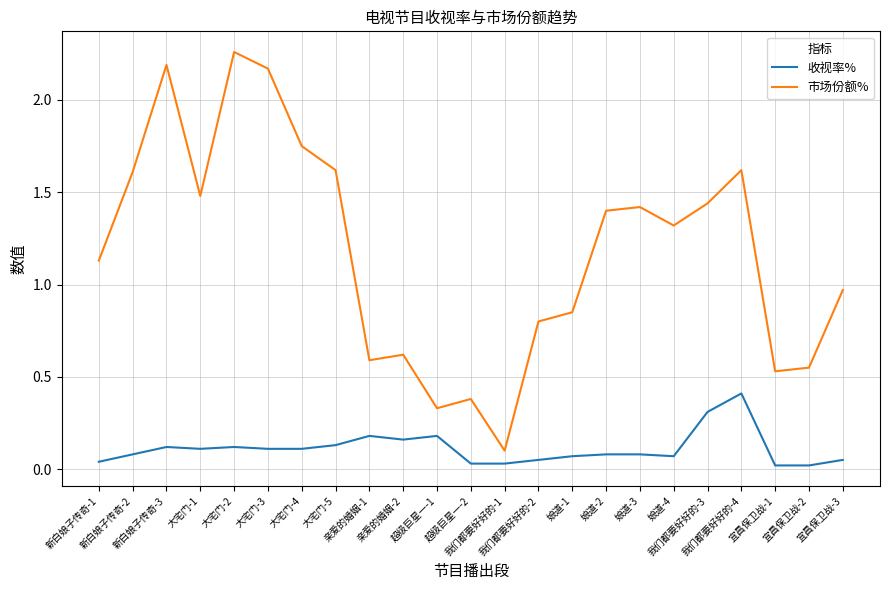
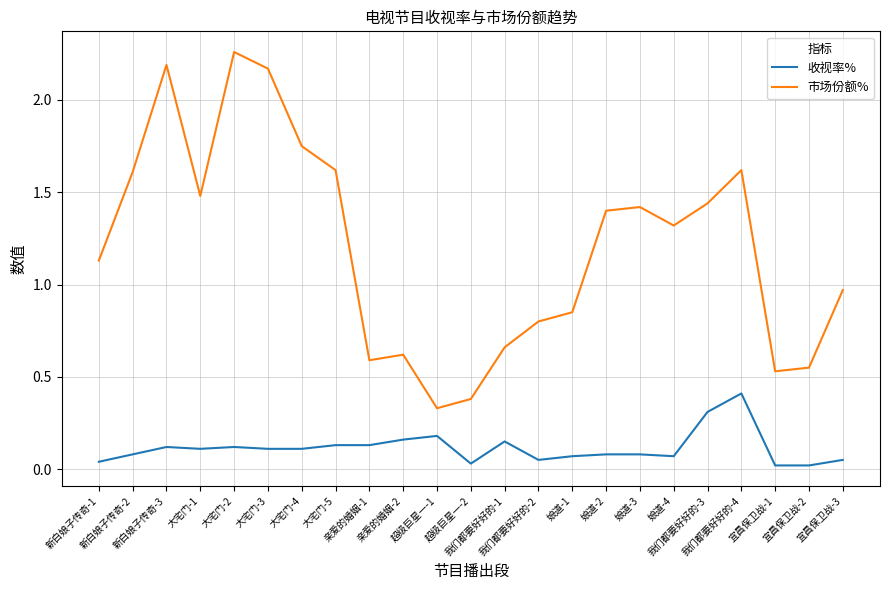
  {
    "收视率%": {
      "新白娘子传奇-1": 0.04,
      "新白娘子传奇-2": 0.08,
      "新白娘子传奇-3": 0.12,
      "大宅门-1": 0.11,
      "大宅门-2": 0.12,
      "大宅门-3": 0.11,
      "大宅门-4": 0.11,
      "大宅门-5": 0.13,
-     "亲爱的婚姻-1": 0.18,
+     "亲爱的婚姻-1": 0.13,
      "亲爱的婚姻-2": 0.16,
      "超级巨星一-1": 0.18,
      "超级巨星一-2": 0.03,
-     "我们都要好好的-1": 0.03,
+     "我们都要好好的-1": 0.15,
      "我们都要好好的-2": 0.05,
      "娘道-1": 0.07,
      "娘道-2": 0.08,
      "娘道-3": 0.08,
      "娘道-4": 0.07,
      "我们都要好好的-3": 0.31,
      "我们都要好好的-4": 0.41,
      "宜昌保卫战-1": 0.02,
      "宜昌保卫战-2": 0.02,
      "宜昌保卫战-3": 0.05
    },
    "市场份额%": {
      "新白娘子传奇-1": 1.13,
      "新白娘子传奇-2": 1.61,
      "新白娘子传奇-3": 2.19,
      "大宅门-1": 1.48,
      "大宅门-2": 2.26,
      "大宅门-3": 2.17,
      "大宅门-4": 1.75,
      "大宅门-5": 1.62,
      "亲爱的婚姻-1": 0.59,
      "亲爱的婚姻-2": 0.62,
      "超级巨星一-1": 0.33,
      "超级巨星一-2": 0.38,
-     "我们都要好好的-1": 0.10,
+     "我们都要好好的-1": 0.66,
      "我们都要好好的-2": 0.80,
      "娘道-1": 0.85,
      "娘道-2": 1.40,
      "娘道-3": 1.42,
      "娘道-4": 1.32,
      "我们都要好好的-3": 1.44,
      "我们都要好好的-4": 1.62,
      "宜昌保卫战-1": 0.53,
      "宜昌保卫战-2": 0.55,
      "宜昌保卫战-3": 0.97
    }
  }
